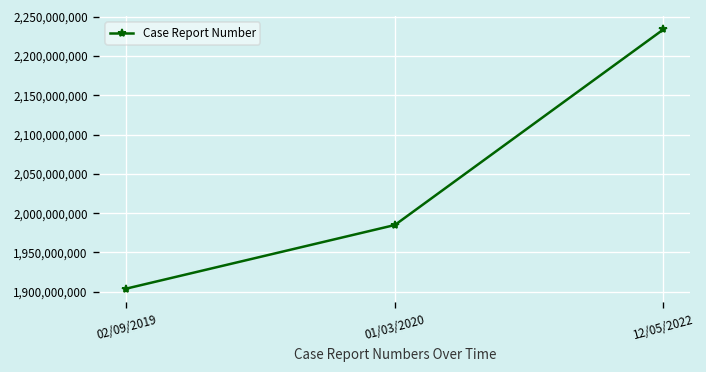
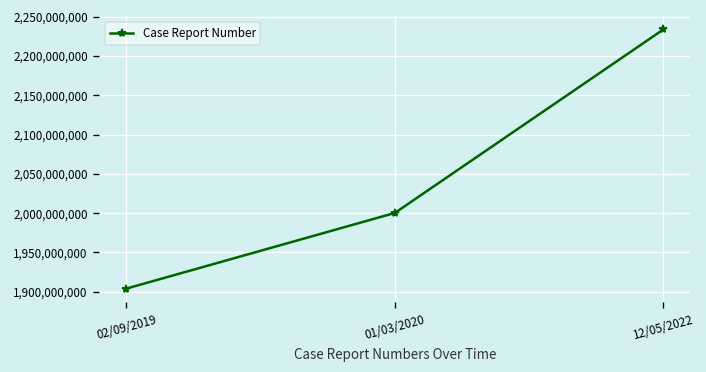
  {
    "02/09/2019": "1,900,000,000",
-   "01/03/2020": "1,980,000,000",
+   "01/03/2020": "2,000,000,000",
    "12/05/2022": "2,230,000,000"
  }
